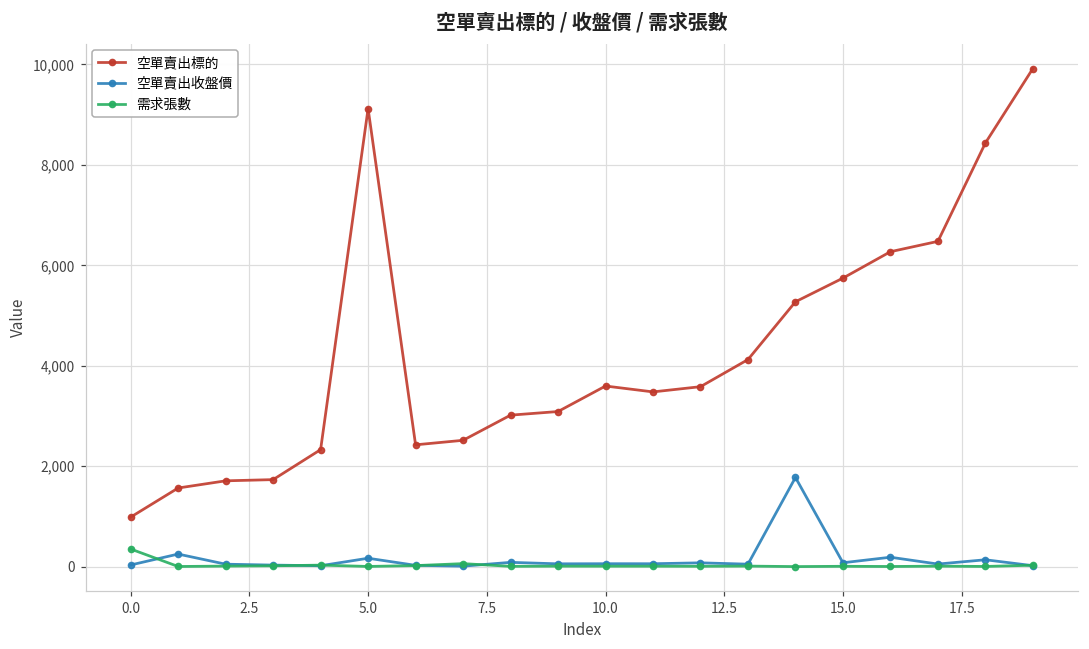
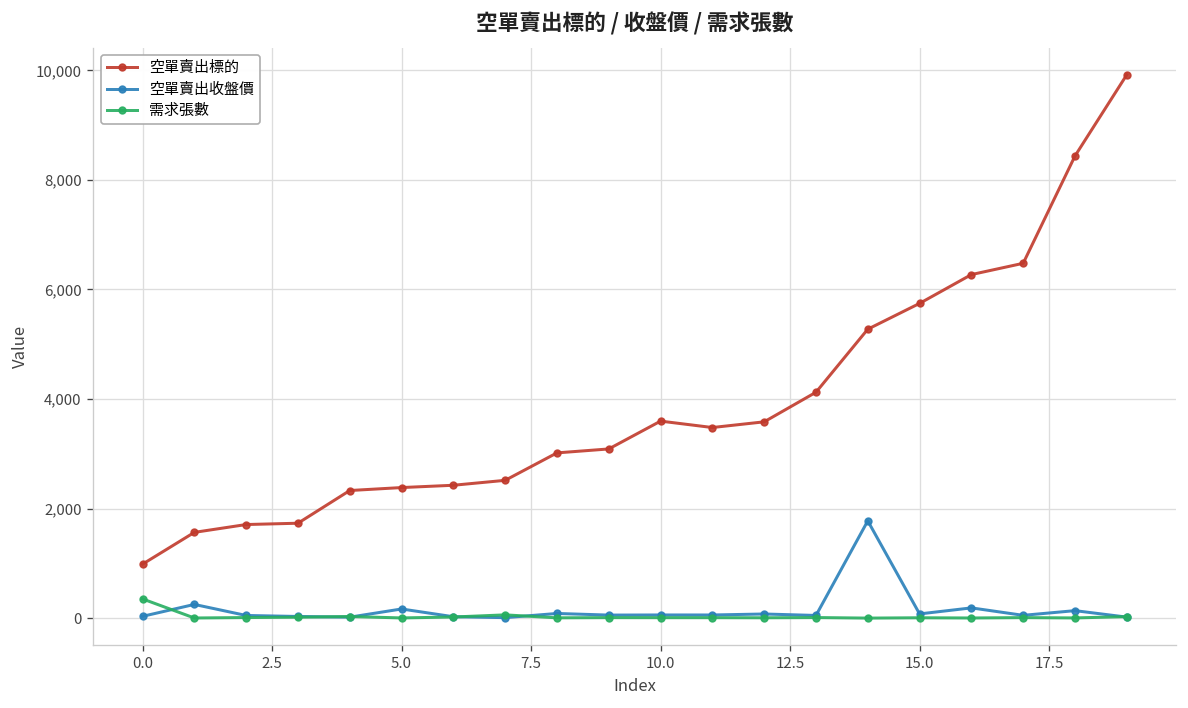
  {
    "空單賣出標的": {
      "0.0": "1,000",
-     "5.0": "9,100",
+     "5.0": "2,400",
      "10.0": "3,600",
      "15.0": "5,700"
    },
    "空單賣出收盤價": {
      "0.0": "0",
      "5.0": "200",
      "15.0": "100"
    },
    "需求張數": {
      "0.0": "400",
      "5.0": "0",
      "15.0": "0"
    }
  }
